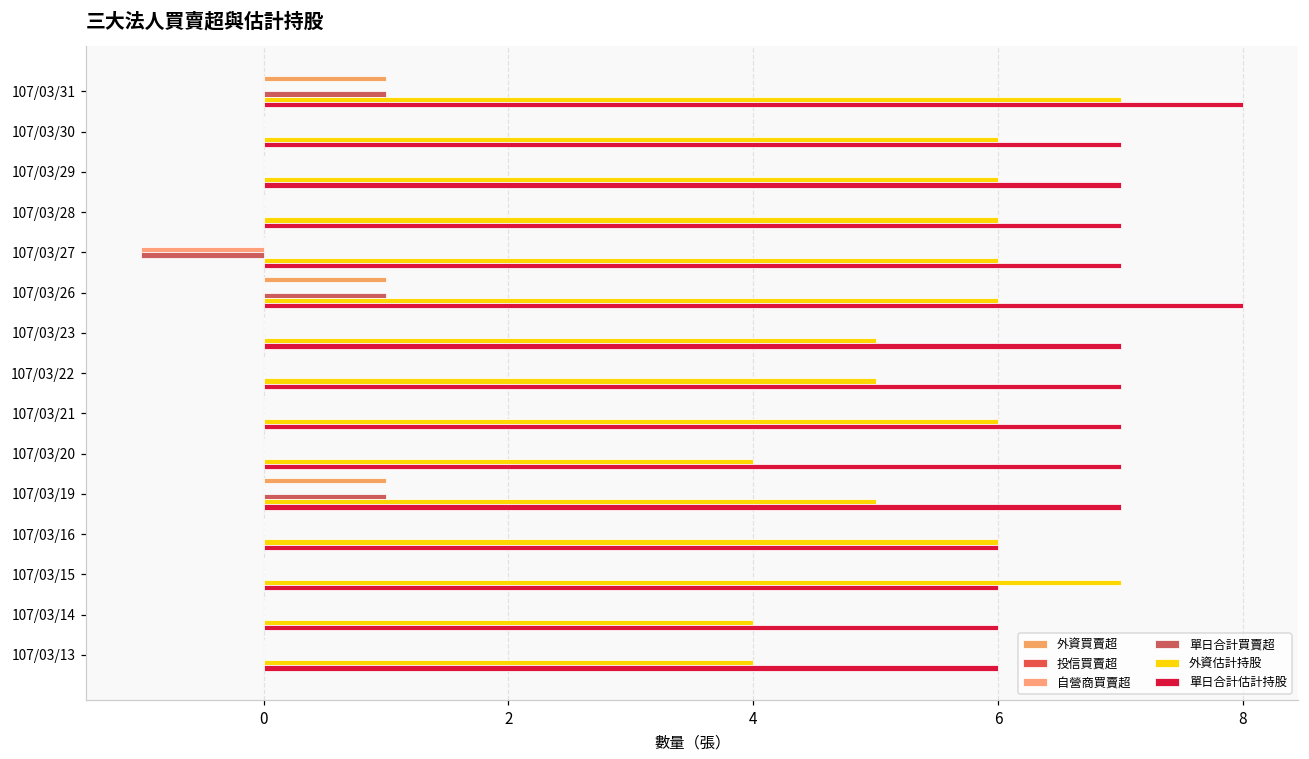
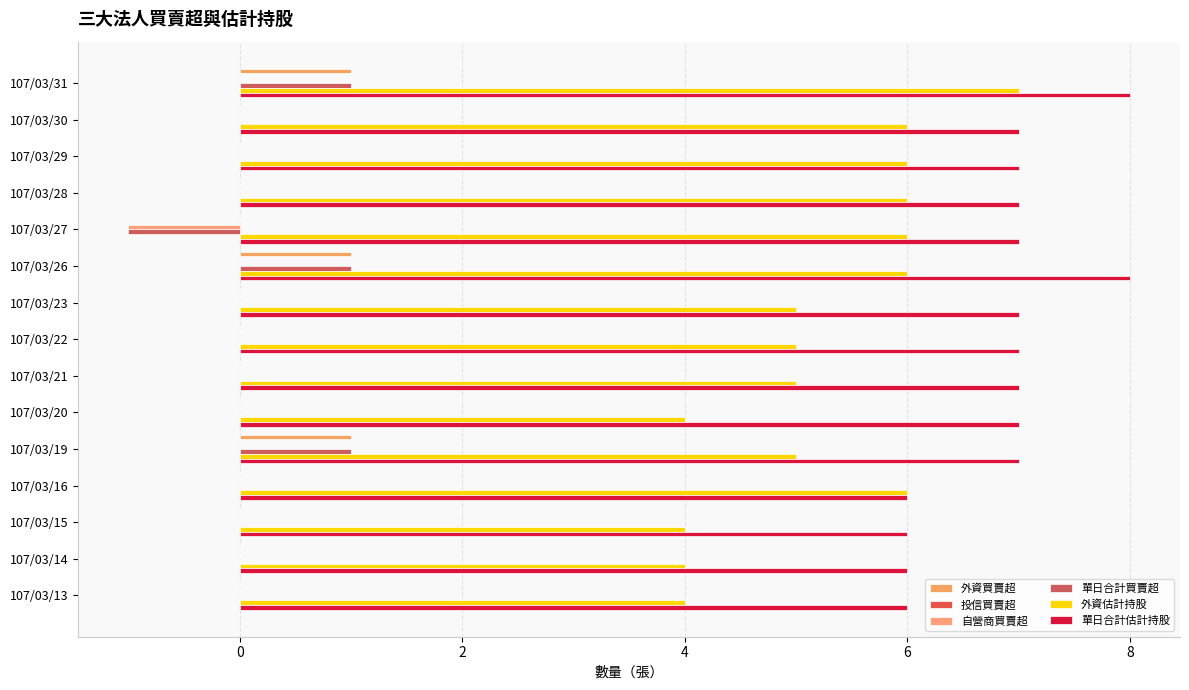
  {
    "外資估計持股": {
      "107/03/31": 7,
      "107/03/30": 6,
      "107/03/29": 6,
      "107/03/28": 6,
      "107/03/27": 6,
      "107/03/26": 6,
      "107/03/23": 5,
      "107/03/22": 5,
-     "107/03/21": 6,
+     "107/03/21": 5,
      "107/03/20": 4,
      "107/03/19": 5,
      "107/03/16": 6,
-     "107/03/15": 7,
+     "107/03/15": 4,
      "107/03/14": 4,
      "107/03/13": 4
    },
    "單日合計估計持股": {
      "107/03/31": 8,
      "107/03/30": 7,
      "107/03/29": 7,
      "107/03/28": 7,
      "107/03/27": 7,
      "107/03/26": 8,
      "107/03/23": 7,
      "107/03/22": 7,
      "107/03/21": 7,
      "107/03/20": 7,
      "107/03/19": 7,
      "107/03/16": 6,
      "107/03/15": 6,
      "107/03/14": 6,
      "107/03/13": 6
    }
  }
